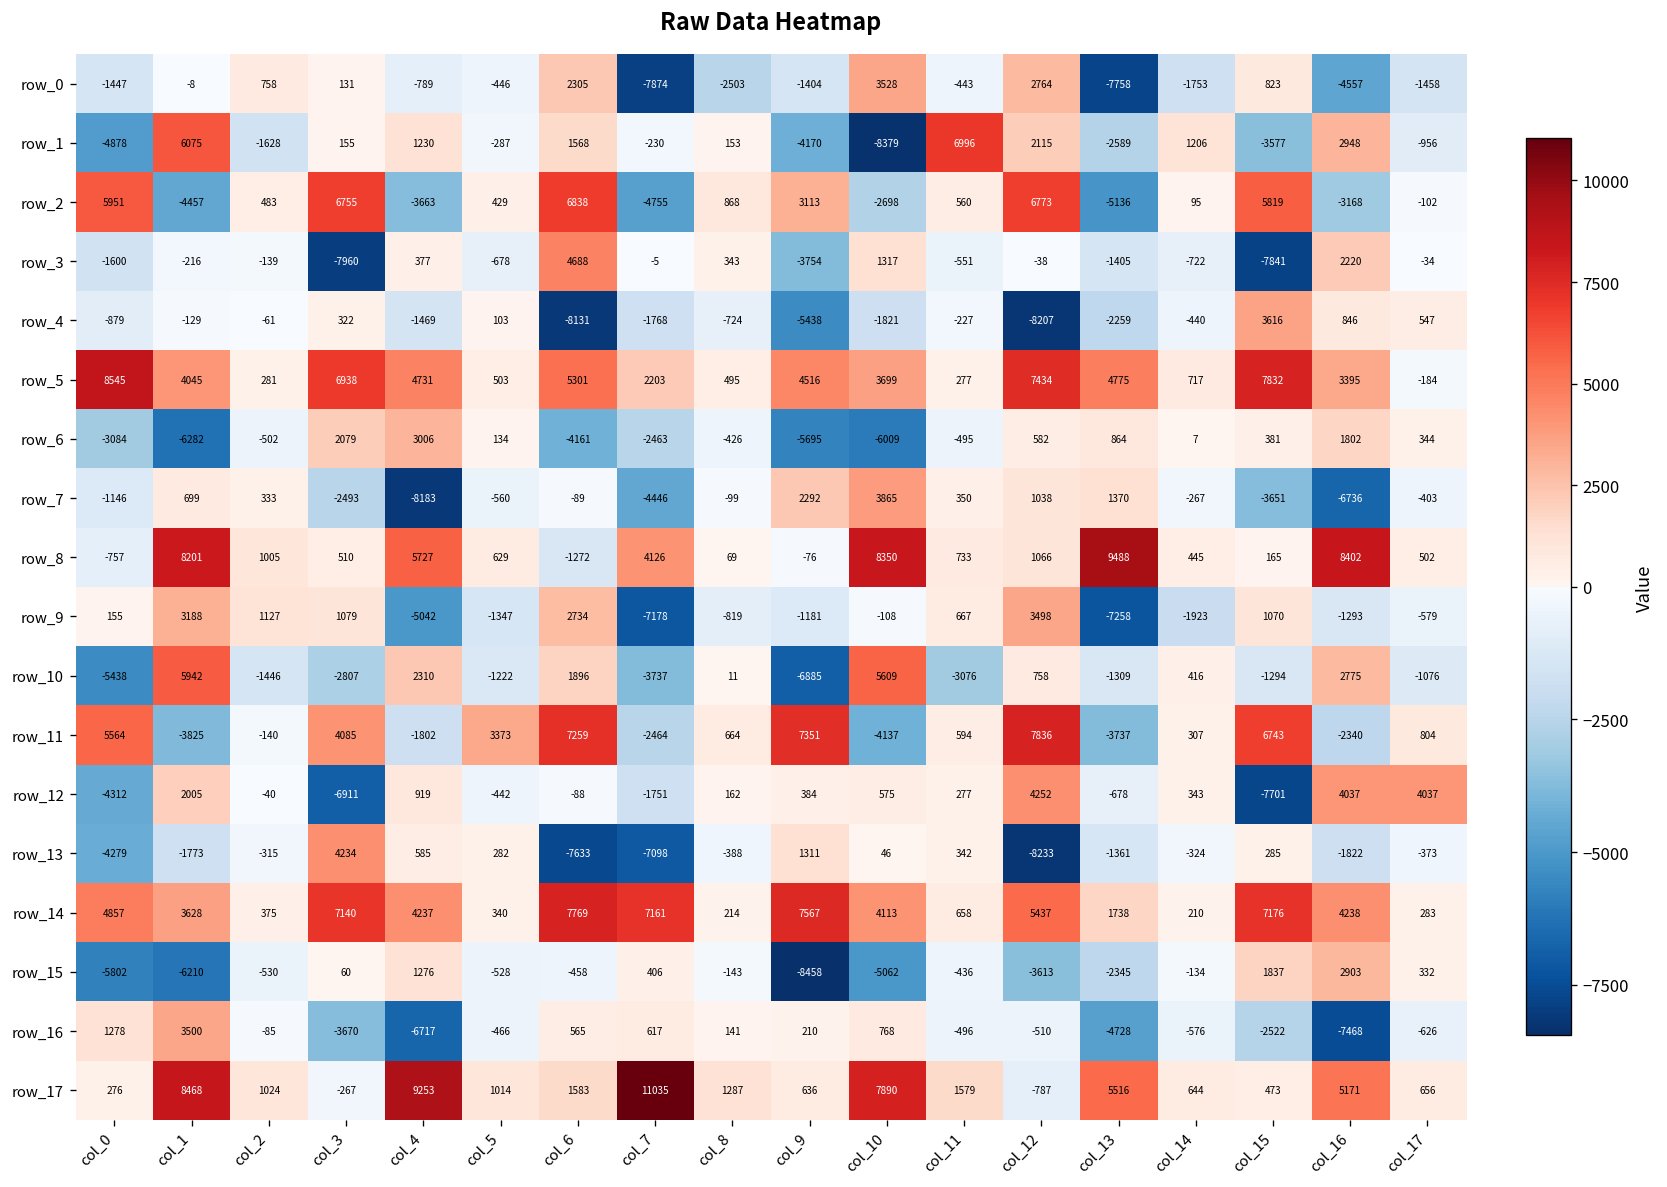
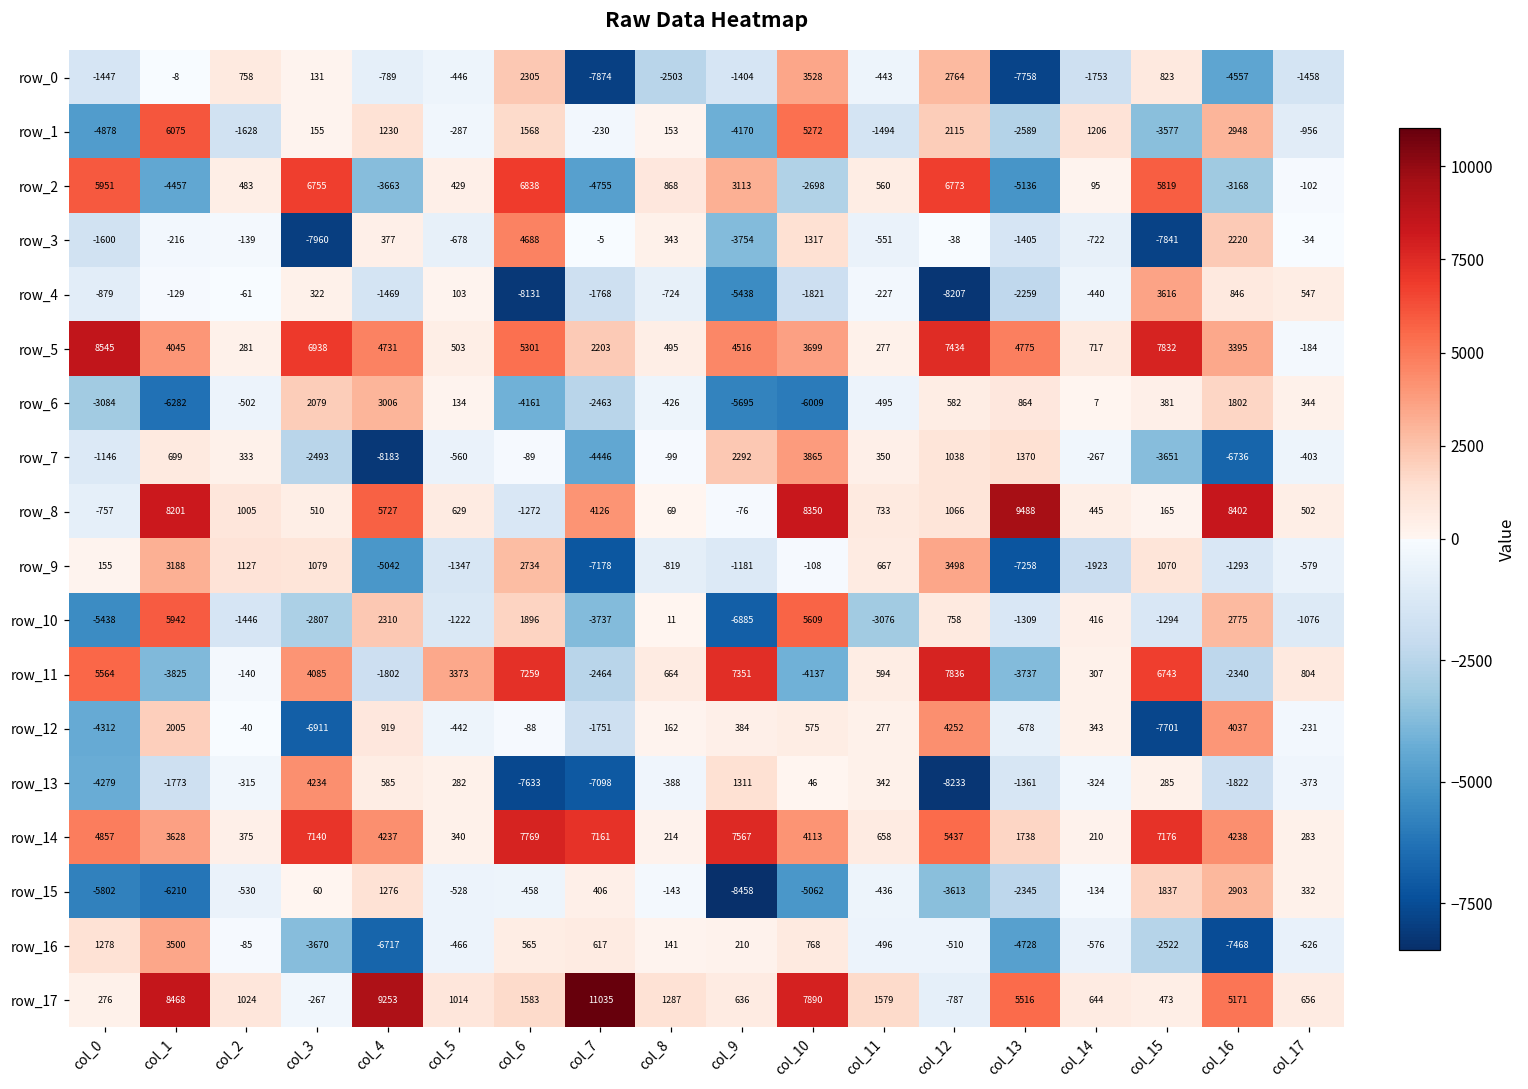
  {
    "row_1": {
      "col_0": -4878,
      "col_1": 6075,
      "col_2": -1628,
      "col_3": 155,
      "col_4": 1230,
      "col_5": -287,
      "col_6": 1568,
      "col_7": -230,
      "col_8": 153,
      "col_9": -4170,
-     "col_10": -8379,
-     "col_11": 6996,
+     "col_10": 5272,
+     "col_11": -1494,
      "col_12": 2115,
      "col_13": -2589,
      "col_14": 1206,
      "col_15": -3577,
      "col_16": 2948,
      "col_17": -956
    },
    "row_12": {
      "col_0": -4312,
      "col_1": 2005,
      "col_2": -40,
      "col_3": -6911,
      "col_4": 919,
      "col_5": -442,
      "col_6": -88,
      "col_7": -1751,
      "col_8": 162,
      "col_9": 384,
      "col_10": 575,
      "col_11": 277,
      "col_12": 4252,
      "col_13": -678,
      "col_14": 343,
      "col_15": -7701,
      "col_16": 4037,
-     "col_17": 4037
+     "col_17": -231
    }
  }
